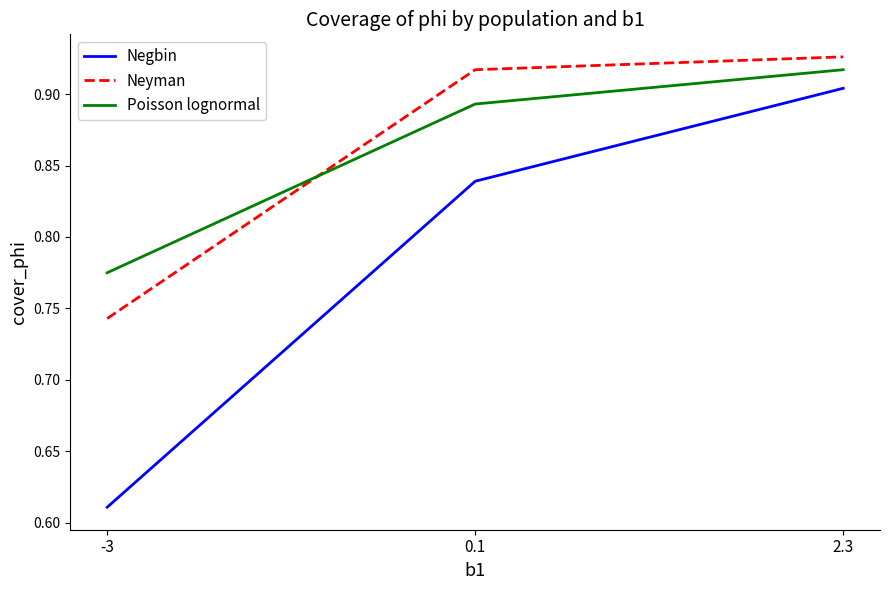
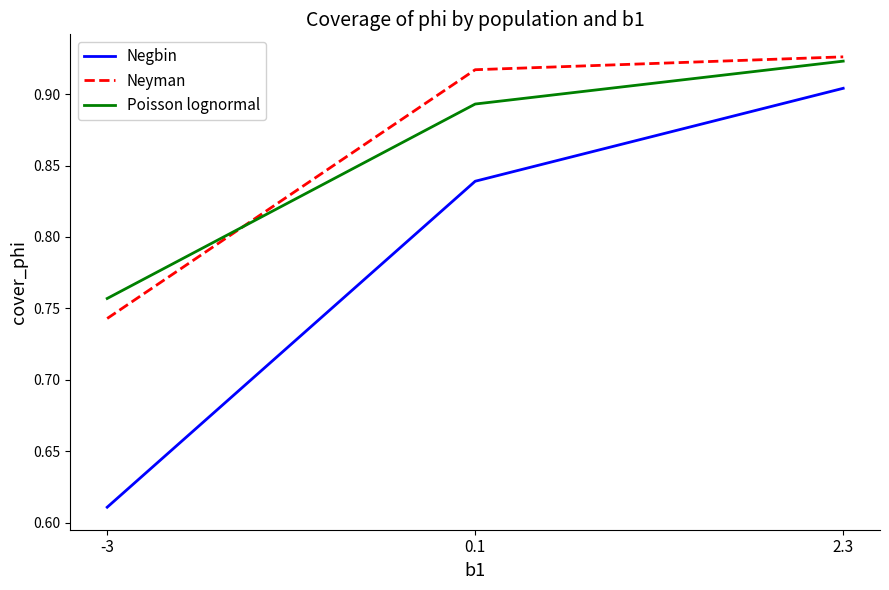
  {
    "Negbin": {
      "-3": 0.611,
      "0.1": 0.839,
      "2.3": 0.904
    },
    "Neyman": {
      "-3": 0.743,
      "0.1": 0.917,
      "2.3": 0.926
    },
    "Poisson lognormal": {
-     "-3": 0.775,
+     "-3": 0.757,
      "0.1": 0.893,
-     "2.3": 0.917
+     "2.3": 0.923
    }
  }
